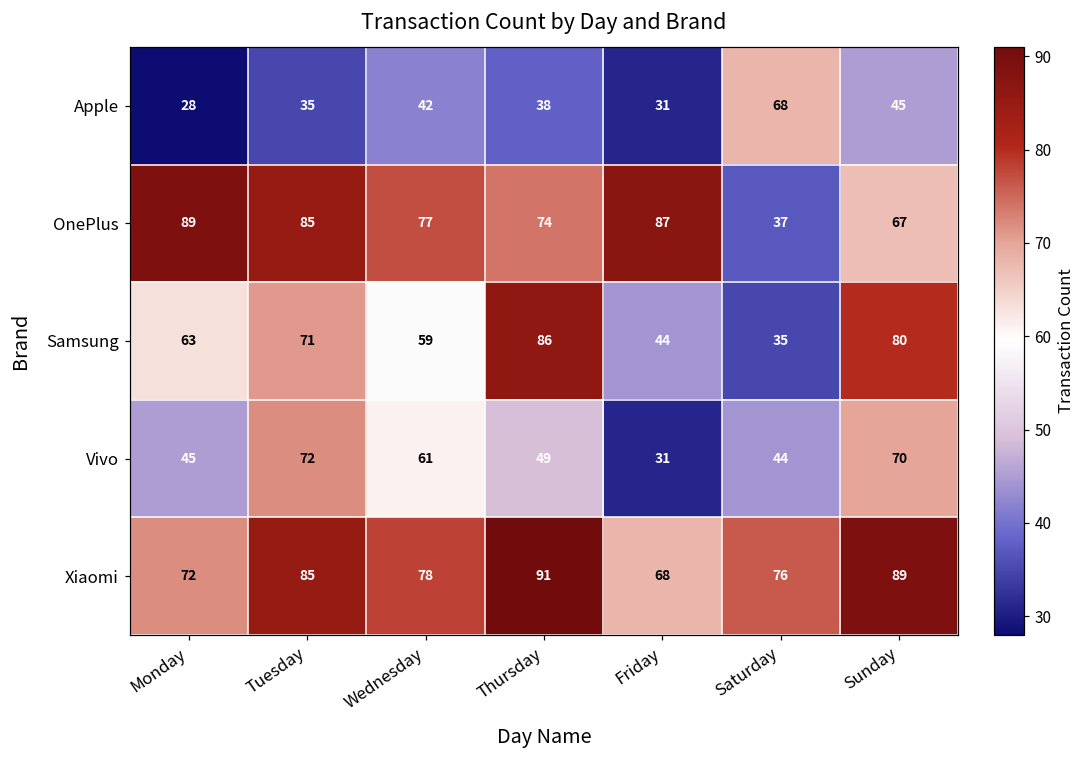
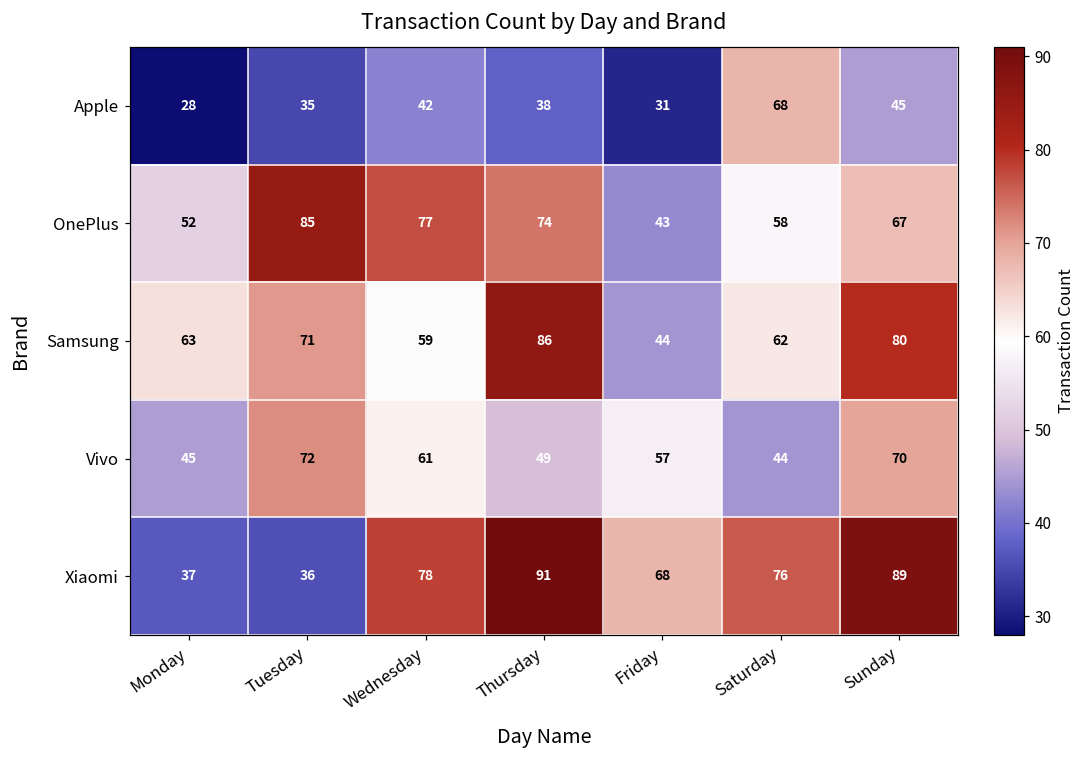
  {
    "Apple": {
      "Monday": 28,
      "Tuesday": 35,
      "Wednesday": 42,
      "Thursday": 38,
      "Friday": 31,
      "Saturday": 68,
      "Sunday": 45
    },
    "OnePlus": {
-     "Monday": 89,
+     "Monday": 52,
      "Tuesday": 85,
      "Wednesday": 77,
      "Thursday": 74,
-     "Friday": 87,
-     "Saturday": 37,
+     "Friday": 43,
+     "Saturday": 58,
      "Sunday": 67
    },
    "Samsung": {
      "Monday": 63,
      "Tuesday": 71,
      "Wednesday": 59,
      "Thursday": 86,
      "Friday": 44,
-     "Saturday": 35,
+     "Saturday": 62,
      "Sunday": 80
    },
    "Vivo": {
      "Monday": 45,
      "Tuesday": 72,
      "Wednesday": 61,
      "Thursday": 49,
-     "Friday": 31,
+     "Friday": 57,
      "Saturday": 44,
      "Sunday": 70
    },
    "Xiaomi": {
-     "Monday": 72,
-     "Tuesday": 85,
+     "Monday": 37,
+     "Tuesday": 36,
      "Wednesday": 78,
      "Thursday": 91,
      "Friday": 68,
      "Saturday": 76,
      "Sunday": 89
    }
  }
